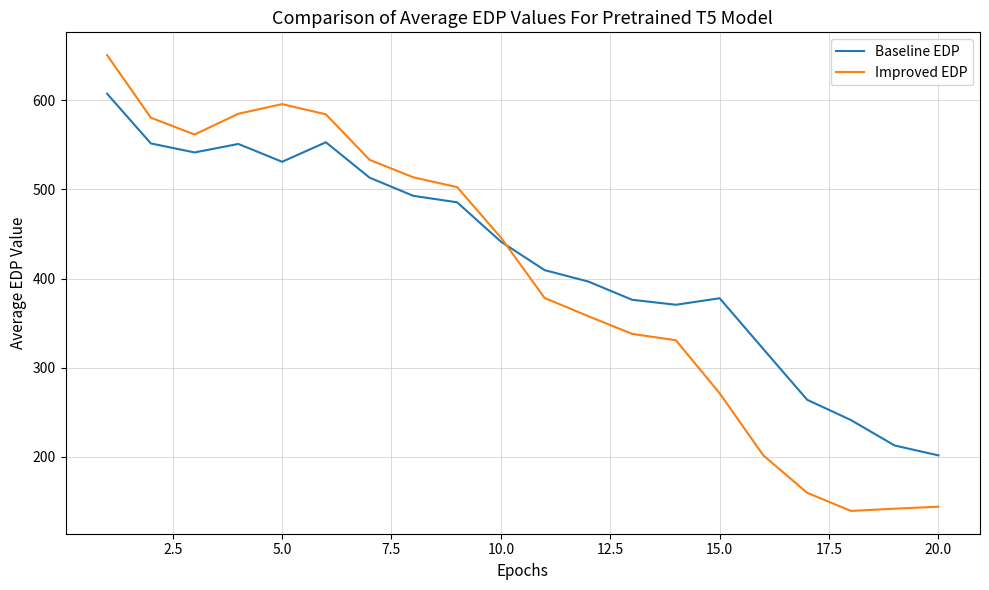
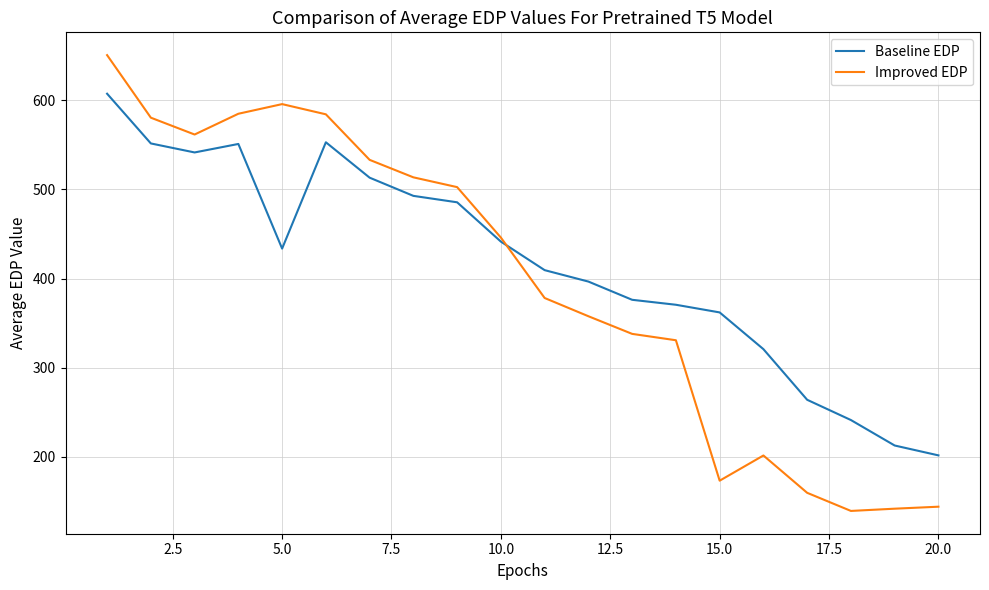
  {
    "Baseline EDP": {
-     "5.0": 530,
+     "5.0": 430,
      "10.0": 440,
-     "15.0": 380,
+     "15.0": 360,
      "20.0": 200
    },
    "Improved EDP": {
      "5.0": 600,
      "10.0": 450,
-     "15.0": 270,
+     "15.0": 170,
      "20.0": 140
    }
  }
